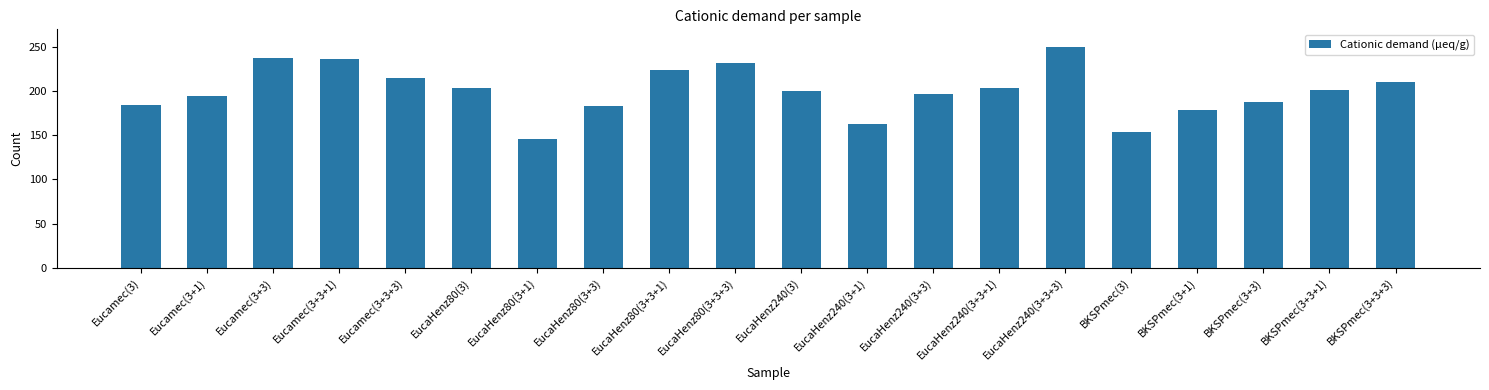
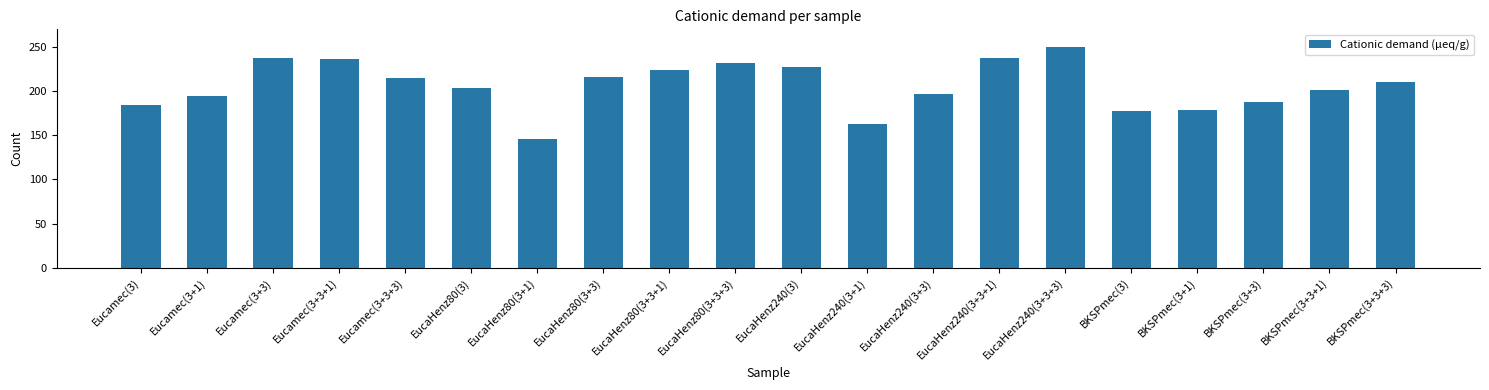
  {
    "Eucamec(3)": 180,
    "Eucamec(3+1)": 200,
    "Eucamec(3+3)": 240,
    "Eucamec(3+3+1)": 240,
    "Eucamec(3+3+3)": 220,
    "EucaHenz80(3)": 200,
    "EucaHenz80(3+1)": 150,
-   "EucaHenz80(3+3)": 180,
+   "EucaHenz80(3+3)": 220,
    "EucaHenz80(3+3+1)": 220,
    "EucaHenz80(3+3+3)": 230,
-   "EucaHenz240(3)": 200,
+   "EucaHenz240(3)": 230,
    "EucaHenz240(3+1)": 160,
    "EucaHenz240(3+3)": 200,
-   "EucaHenz240(3+3+1)": 200,
+   "EucaHenz240(3+3+1)": 240,
    "EucaHenz240(3+3+3)": 250,
-   "BKSPmec(3)": 150,
+   "BKSPmec(3)": 180,
    "BKSPmec(3+1)": 180,
    "BKSPmec(3+3)": 190,
    "BKSPmec(3+3+1)": 200,
    "BKSPmec(3+3+3)": 210
  }
